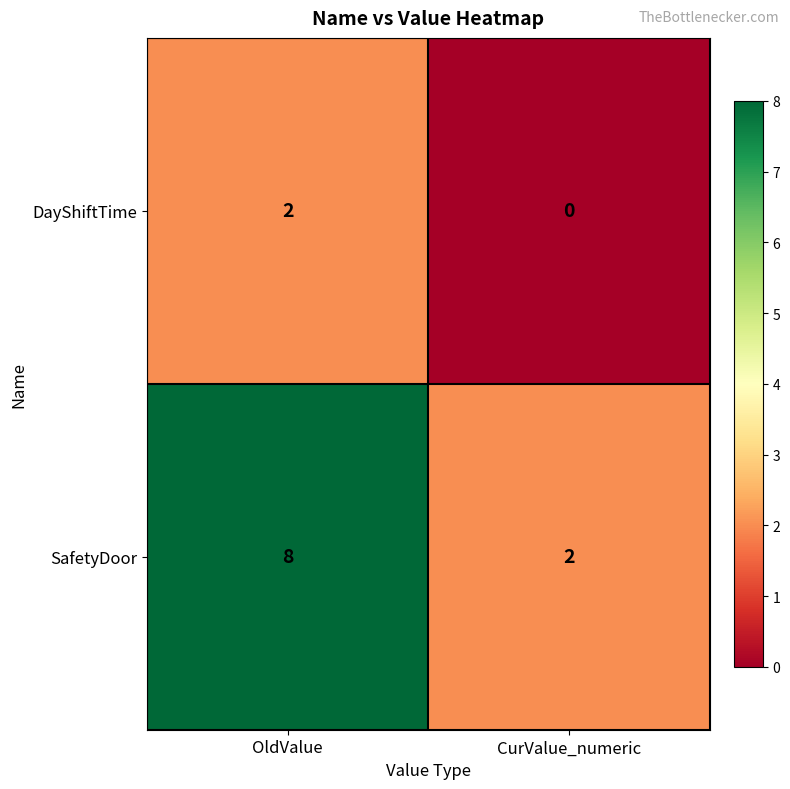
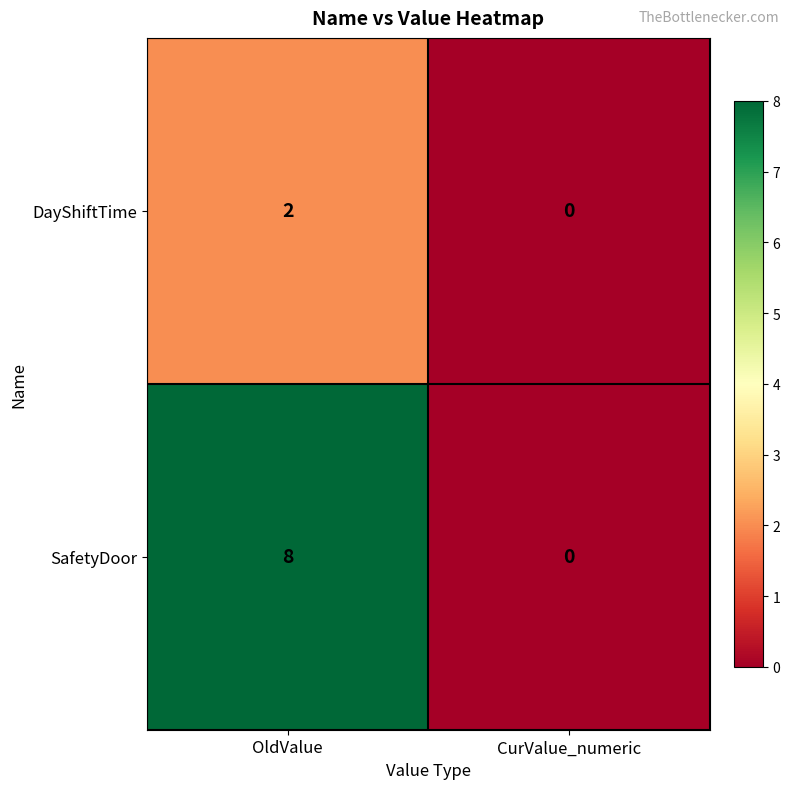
  {
    "DayShiftTime": {
      "OldValue": 2,
      "CurValue_numeric": 0
    },
    "SafetyDoor": {
      "OldValue": 8,
-     "CurValue_numeric": 2
+     "CurValue_numeric": 0
    }
  }
